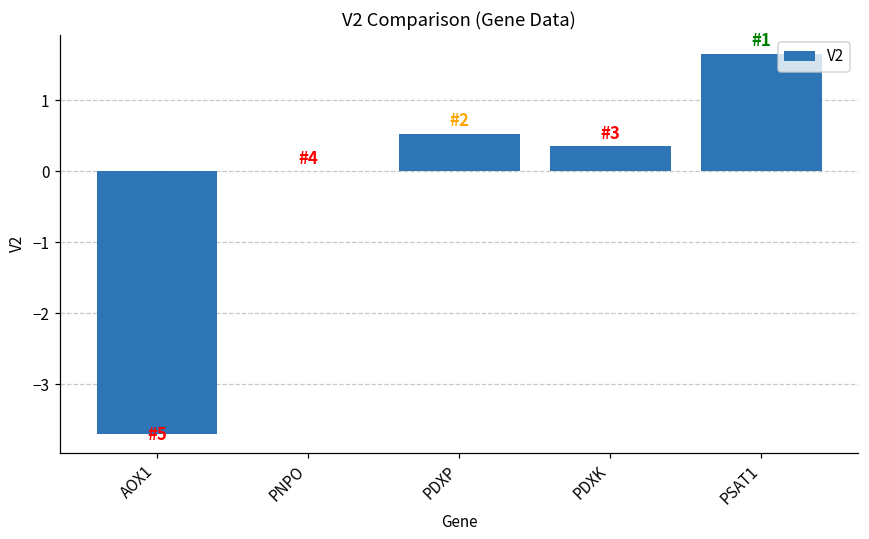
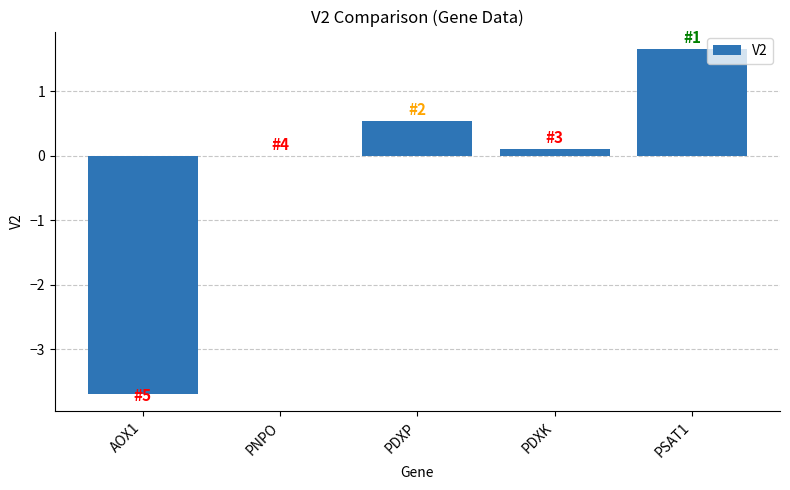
  {
-   "PDXK": 0.4
+   "PDXK": 0.1
  }
